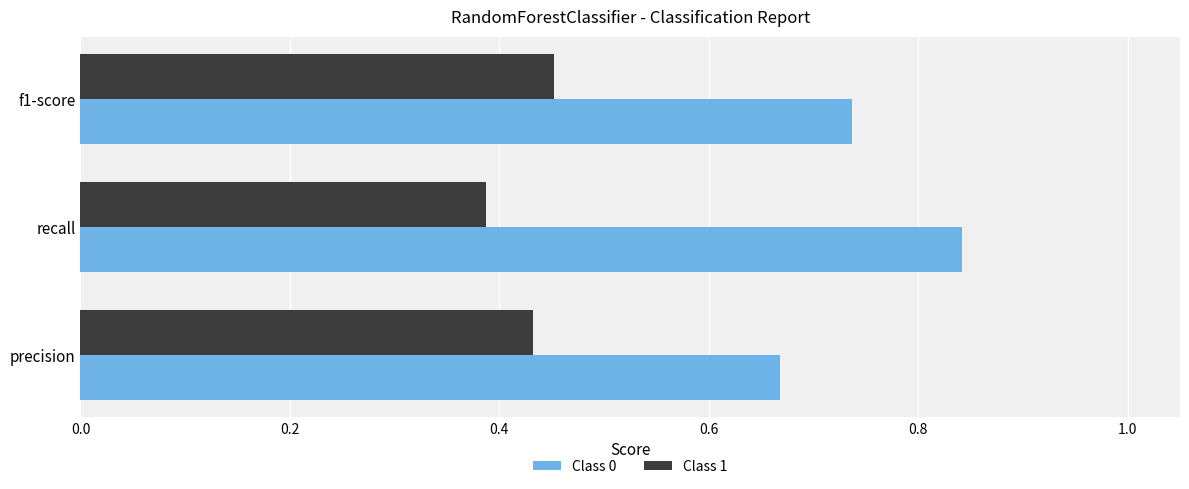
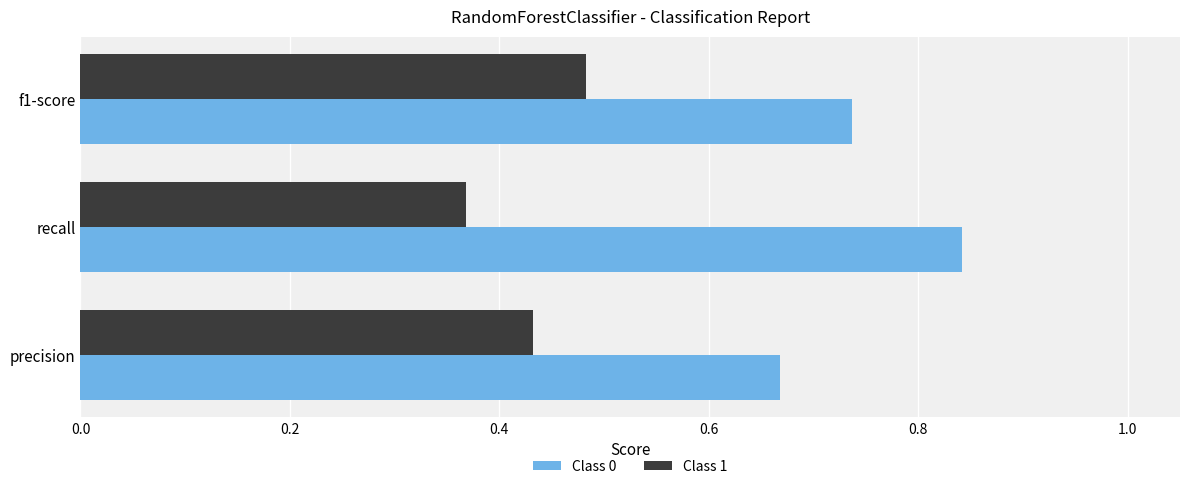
  {
    "Class 0": {
      "f1-score": 0.737,
      "recall": 0.842,
      "precision": 0.668
    },
    "Class 1": {
-     "f1-score": 0.452,
-     "recall": 0.388,
+     "f1-score": 0.482,
+     "recall": 0.368,
      "precision": 0.432
    }
  }
